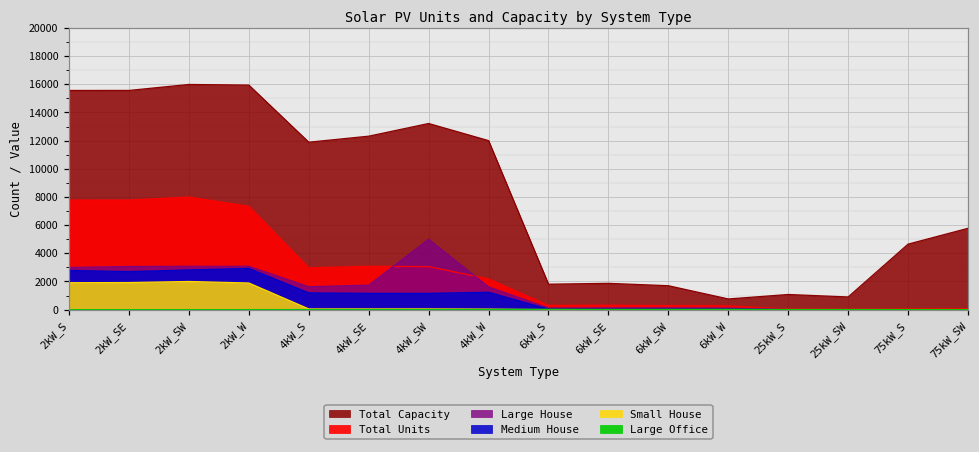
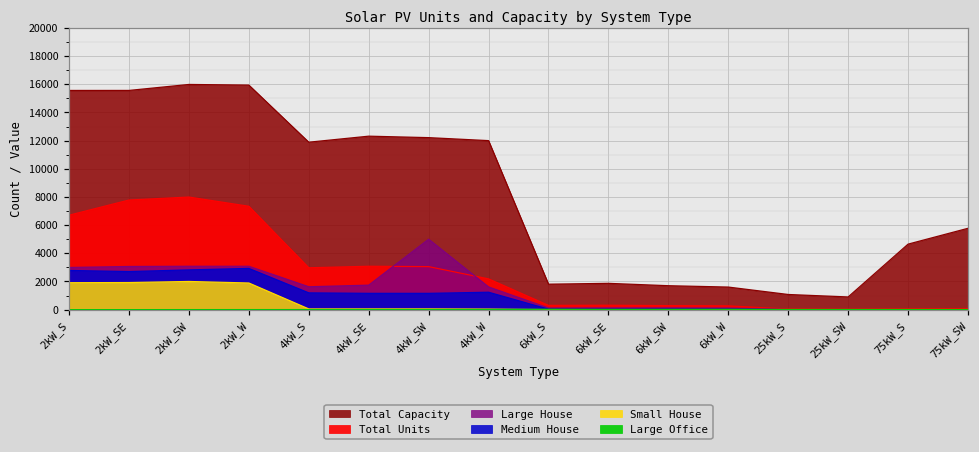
  {
    "Total Capacity": {
      "2kW_S": 15600,
      "2kW_SE": 15600,
      "2kW_SW": 16000,
      "2kW_W": 15900,
      "4kW_S": 11900,
      "4kW_SE": 12300,
-     "4kW_SW": 13200,
+     "4kW_SW": 12200,
      "4kW_W": 12000,
      "6kW_S": 1800,
      "6kW_SE": 1900,
      "6kW_SW": 1700,
-     "6kW_W": 800,
+     "6kW_W": 1600,
      "25kW_S": 1100,
      "25kW_SW": 900,
      "75kW_S": 4700,
      "75kW_SW": 5800
    },
    "Total Units": {
-     "2kW_S": 7800,
+     "2kW_S": 6700,
      "2kW_SE": 7800,
      "2kW_SW": 8000,
      "2kW_W": 7300,
      "4kW_S": 3000,
      "4kW_SE": 3100,
      "4kW_SW": 3100,
      "4kW_W": 2200
    },
    "Large House": {
      "2kW_S": 3000,
      "2kW_SE": 3100,
      "2kW_SW": 3100,
      "4kW_S": 1600,
      "4kW_SE": 1700,
      "4kW_SW": 5000,
      "4kW_W": 1600
    },
    "Medium House": {
      "2kW_S": 2800,
      "2kW_SE": 2700,
      "2kW_SW": 2800,
      "4kW_S": 1200,
      "4kW_SE": 1200,
      "4kW_SW": 1200,
      "4kW_W": 1200
    },
    "Small House": {
      "2kW_S": 1900,
      "2kW_SE": 1900,
      "2kW_SW": 2000,
      "2kW_W": 1900
    },
    "Large Office": {
      "2kW_S": 0,
      "2kW_SE": 0,
      "2kW_SW": 0,
      "2kW_W": 0
    }
  }
